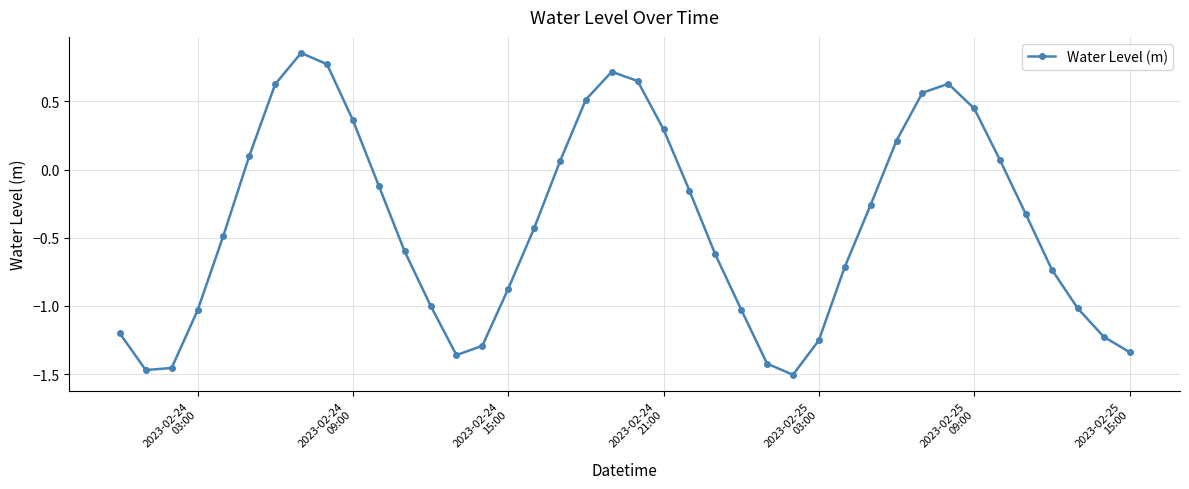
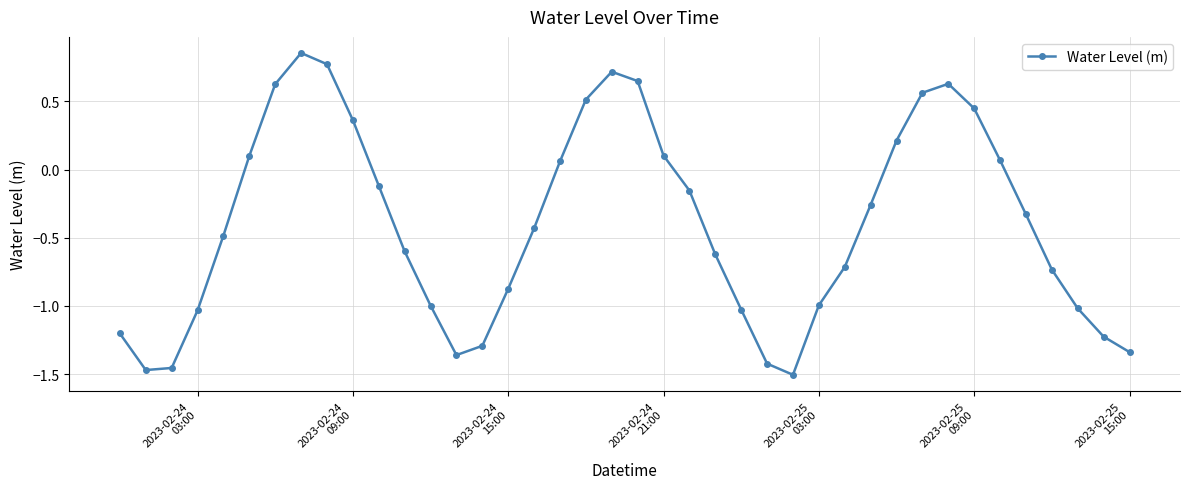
  {
    "2023-02-24 03:00": -1.03,
    "2023-02-24 09:00": 0.36,
    "2023-02-24 15:00": -0.87,
-   "2023-02-24 21:00": 0.30,
-   "2023-02-25 03:00": -1.25,
+   "2023-02-24 21:00": 0.10,
+   "2023-02-25 03:00": -1.00,
    "2023-02-25 09:00": 0.45,
    "2023-02-25 15:00": -1.34
  }
